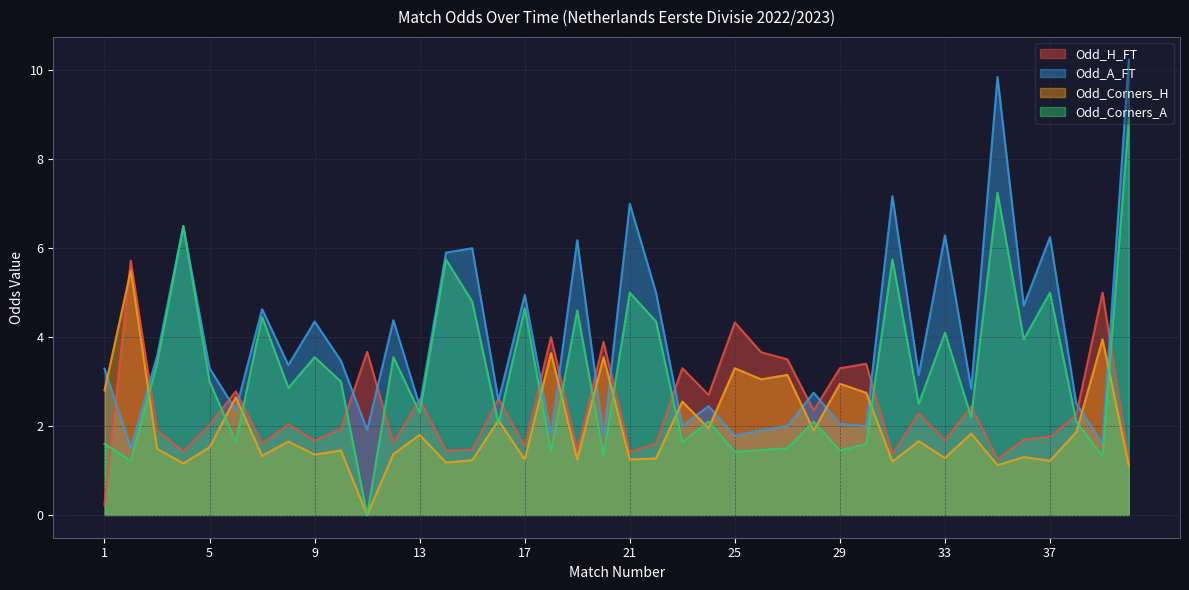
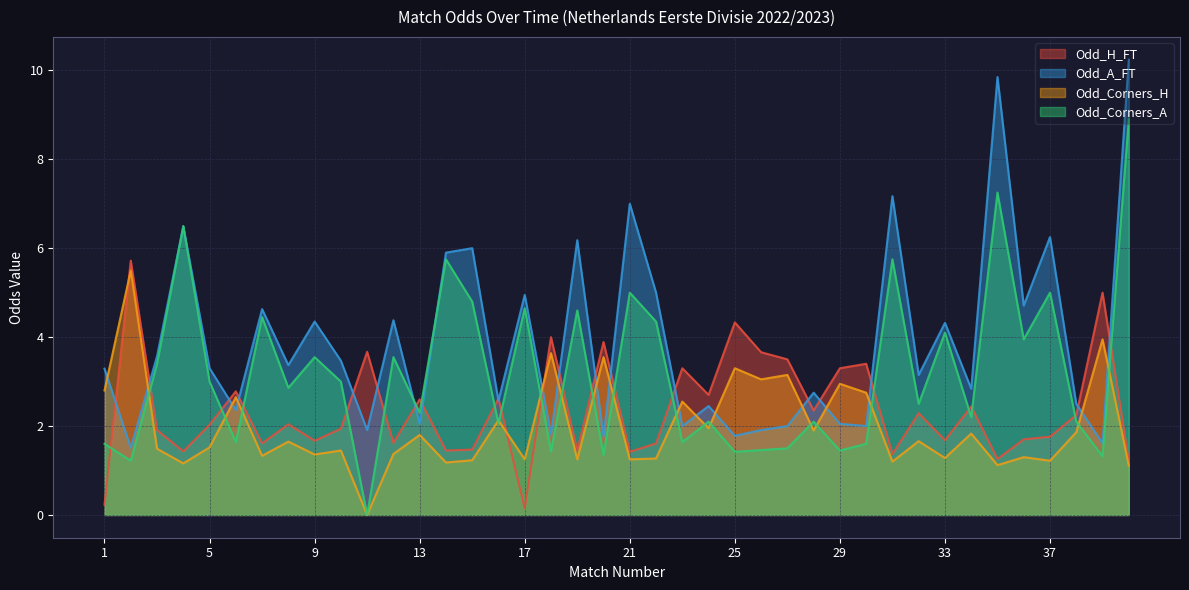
  {
    "Odd_H_FT": {
      "1": 0.2,
      "5": 2.0,
      "9": 1.7,
      "13": 2.6,
-     "17": 1.6,
+     "17": 0.2,
      "21": 1.4,
      "25": 4.3,
      "29": 3.3,
      "33": 1.7,
      "37": 1.8
    },
    "Odd_A_FT": {
      "1": 3.3,
      "5": 3.3,
      "9": 4.4,
-     "13": 2.5,
+     "13": 2.1,
      "17": 5.0,
      "21": 7.0,
      "25": 1.8,
      "29": 2.1,
-     "33": 6.3,
+     "33": 4.3,
      "37": 6.3
    },
    "Odd_Corners_H": {
      "1": 2.8,
      "5": 1.5,
      "9": 1.4,
      "13": 1.8,
      "17": 1.3,
      "21": 1.3,
      "25": 3.3,
      "29": 3.0,
      "33": 1.3,
      "37": 1.2
    },
    "Odd_Corners_A": {
      "1": 1.6,
      "5": 3.0,
      "9": 3.6,
      "13": 2.3,
      "17": 4.7,
      "21": 5.0,
      "25": 1.4,
      "29": 1.5,
      "33": 4.1,
      "37": 5.0
    }
  }
